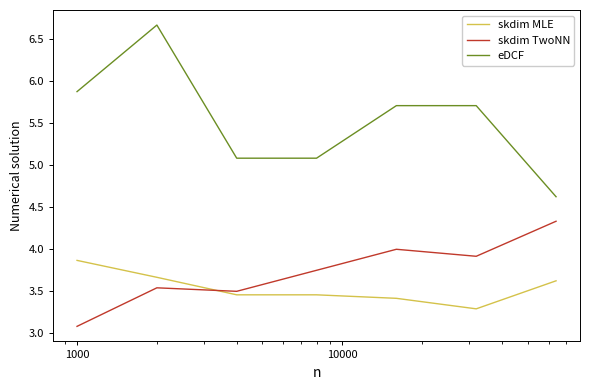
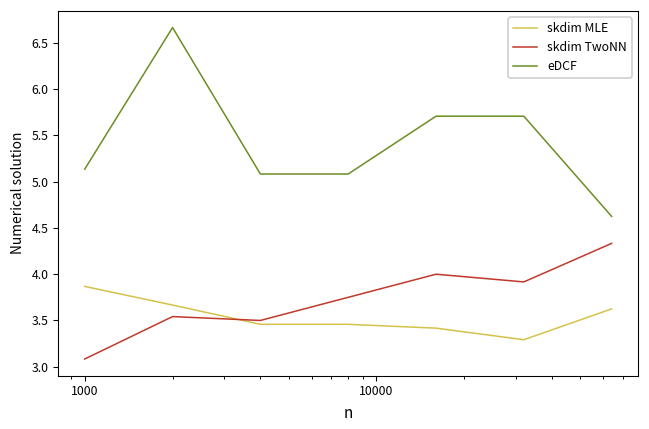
  {
    "skdim MLE": {
      "1000": 3.9
    },
    "skdim TwoNN": {
      "1000": 3.1
    },
    "eDCF": {
-     "1000": 5.9
+     "1000": 5.1
    }
  }
